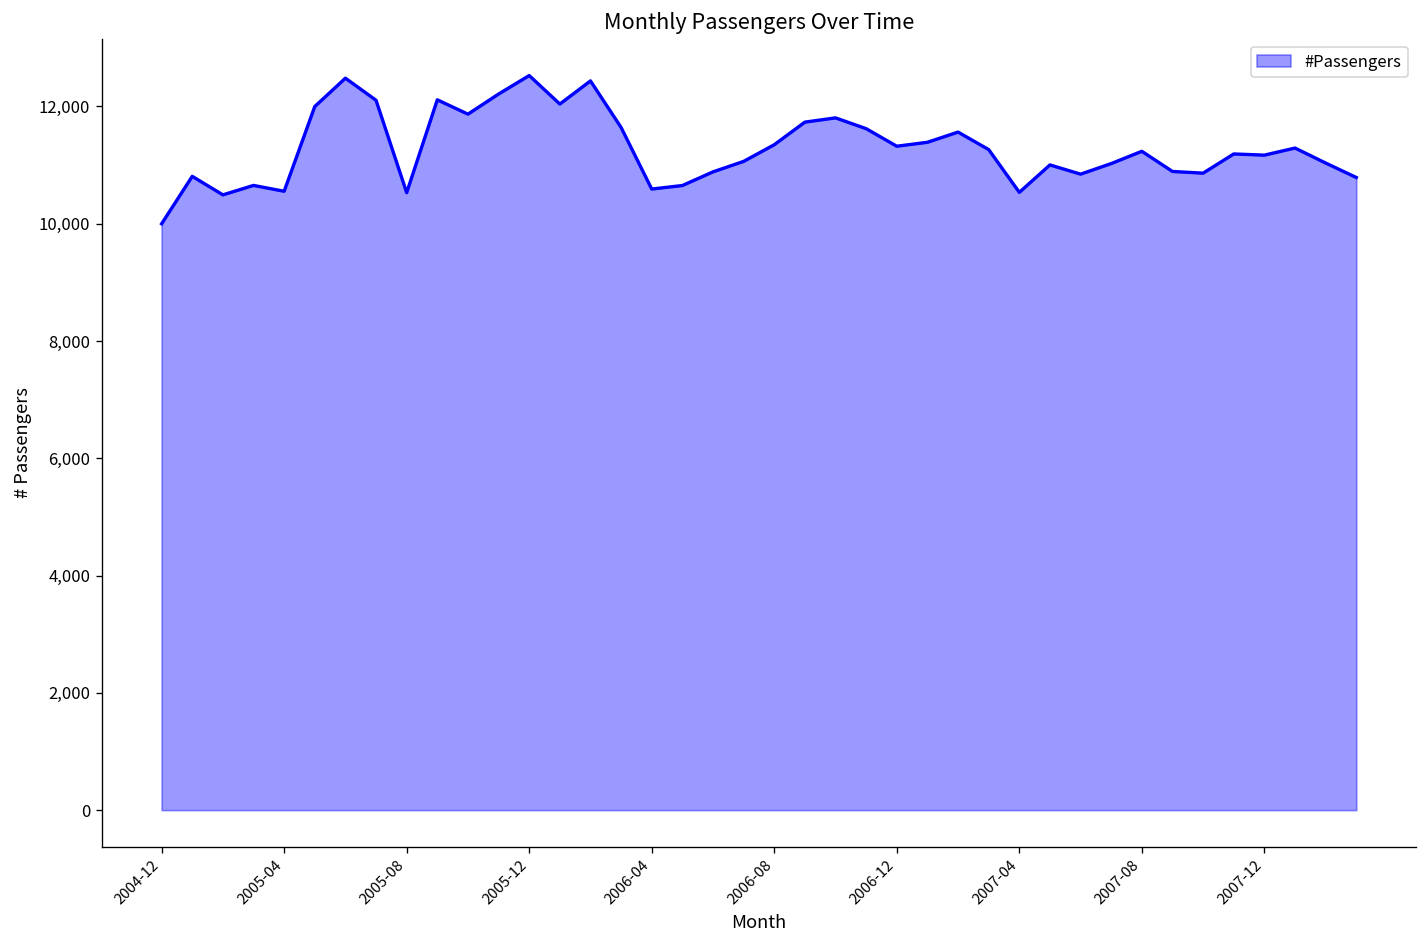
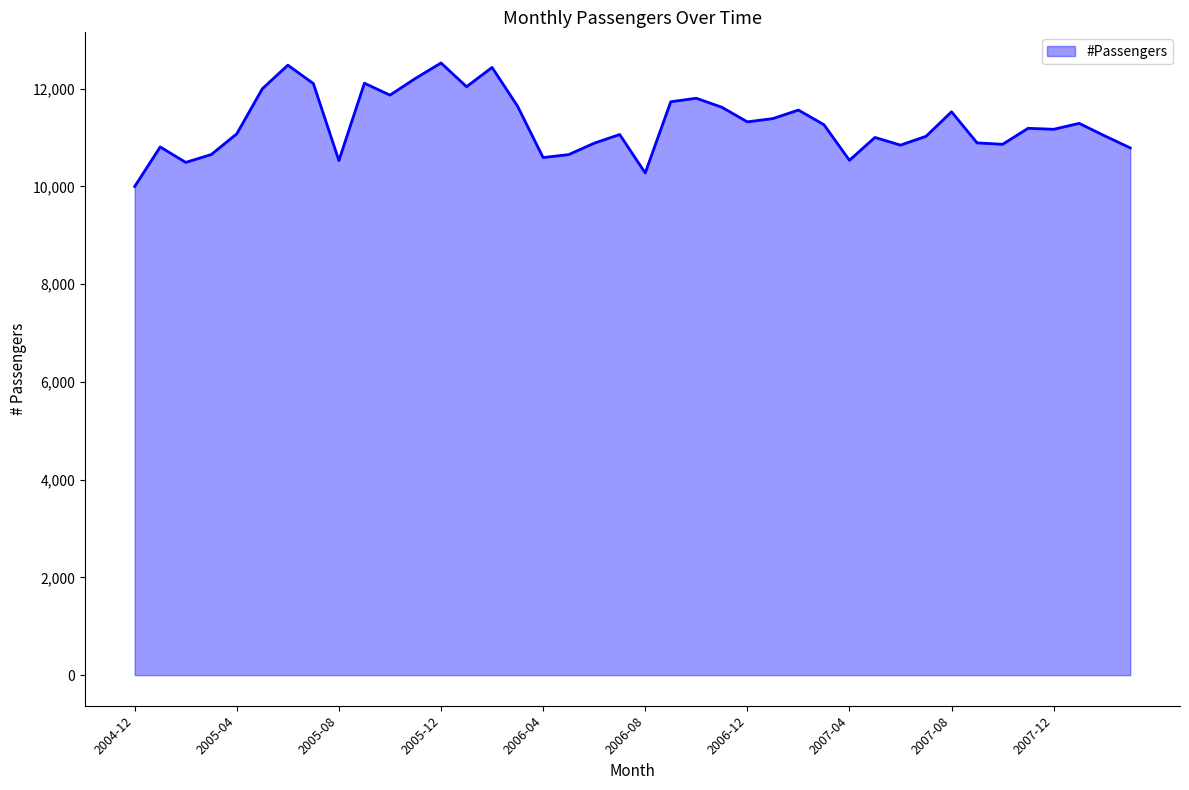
  {
    "2004-12": "10,000",
-   "2005-04": "10,600",
+   "2005-04": "11,100",
    "2005-08": "10,500",
    "2005-12": "12,500",
    "2006-04": "10,600",
-   "2006-08": "11,300",
+   "2006-08": "10,300",
    "2006-12": "11,300",
    "2007-04": "10,500",
-   "2007-08": "11,200",
+   "2007-08": "11,500",
    "2007-12": "11,200"
  }
